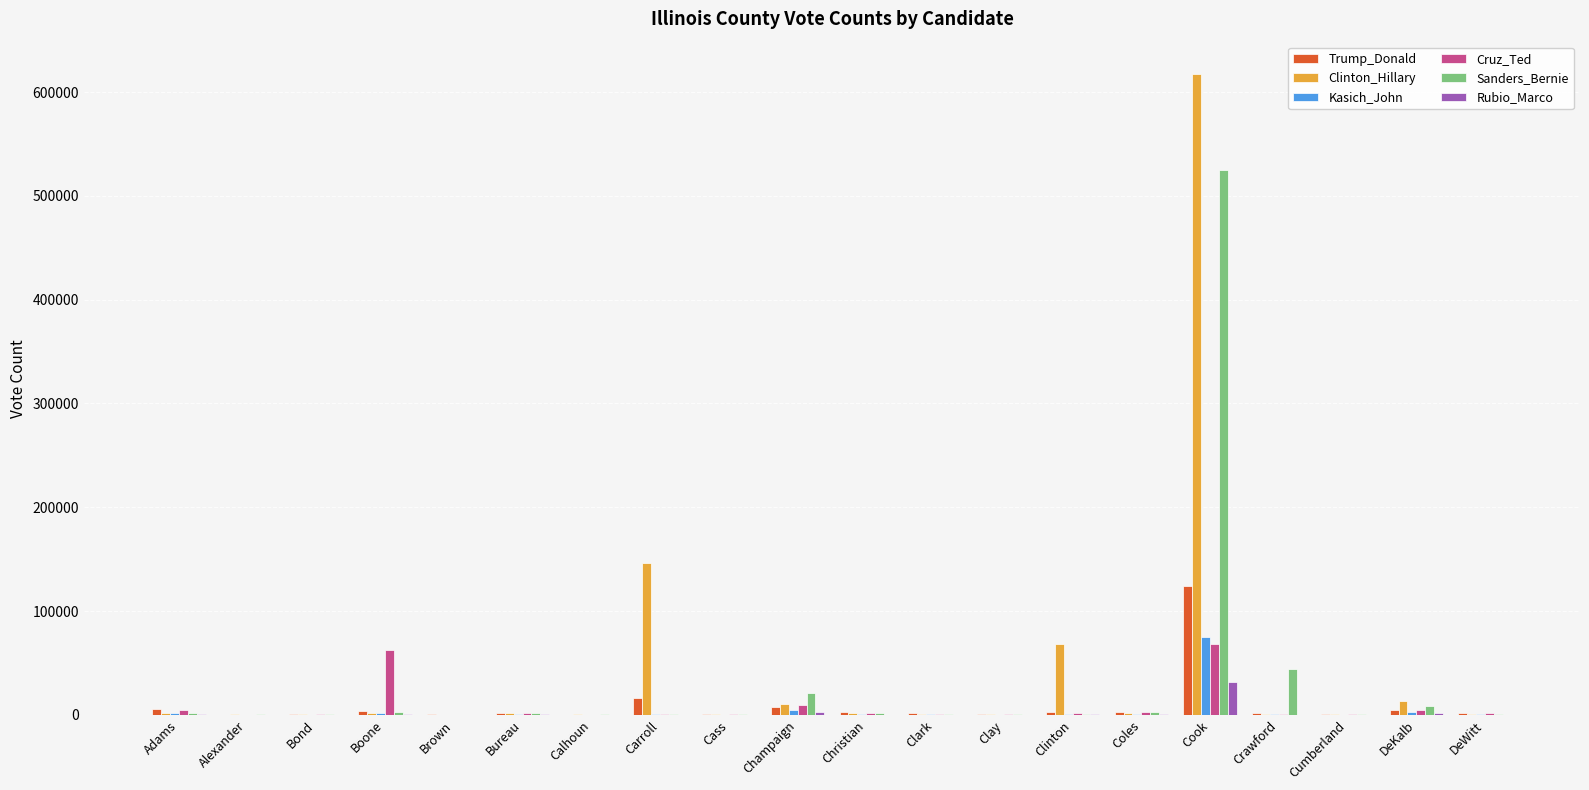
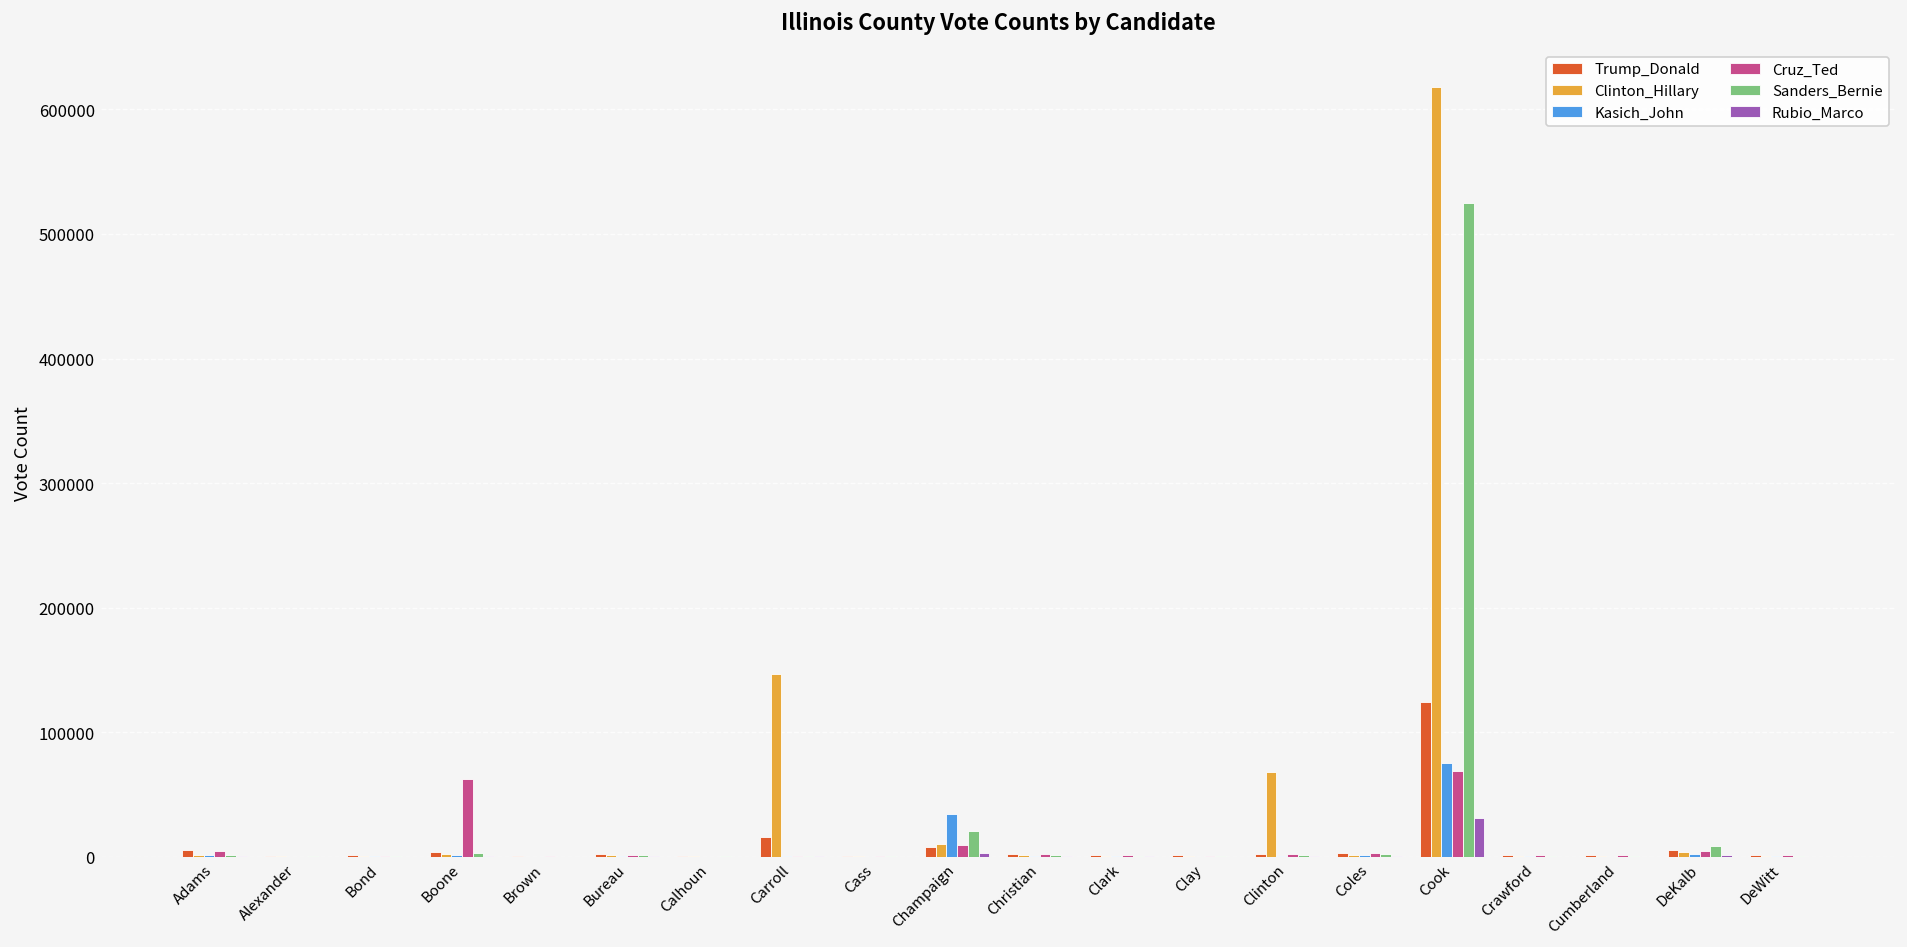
  {
    "Trump_Donald": {
      "Adams": 5000,
      "Boone": 4000,
      "Carroll": 16000,
      "Champaign": 8000,
      "Clinton": 3000,
      "Coles": 3000,
      "Cook": 124000,
      "DeKalb": 5000
    },
    "Clinton_Hillary": {
      "Carroll": 146000,
      "Champaign": 11000,
      "Clinton": 68000,
      "Cook": 618000,
-     "DeKalb": 13000
+     "DeKalb": 4000
    },
    "Kasich_John": {
-     "Champaign": 5000,
+     "Champaign": 35000,
      "Cook": 75000,
      "DeKalb": 3000
    },
    "Cruz_Ted": {
      "Adams": 5000,
      "Boone": 62000,
      "Champaign": 10000,
      "Coles": 3000,
      "Cook": 69000,
      "DeKalb": 4000
    },
    "Sanders_Bernie": {
      "Boone": 3000,
      "Champaign": 21000,
      "Coles": 3000,
      "Cook": 525000,
-     "Crawford": 44000,
+     "Crawford": 1000,
      "DeKalb": 8000
    },
    "Rubio_Marco": {
      "Champaign": 3000,
      "Cook": 32000
    }
  }
